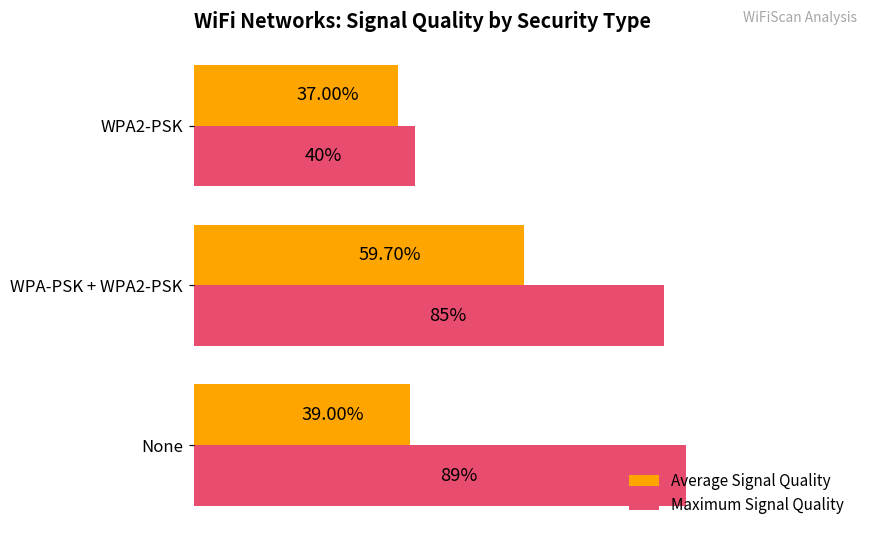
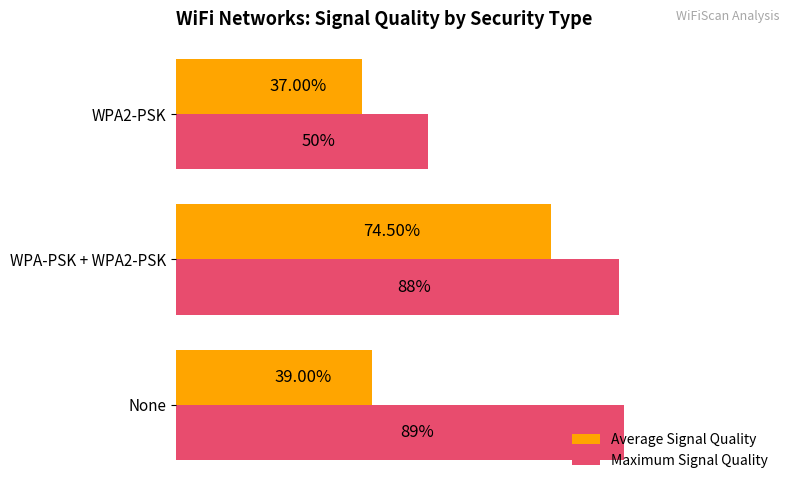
  {
    "Average Signal Quality": {
      "WPA2-PSK": "37.00%",
-     "WPA-PSK + WPA2-PSK": "59.70%",
+     "WPA-PSK + WPA2-PSK": "74.50%",
      "None": "39.00%"
    },
    "Maximum Signal Quality": {
-     "WPA2-PSK": "40%",
-     "WPA-PSK + WPA2-PSK": "85%",
+     "WPA2-PSK": "50%",
+     "WPA-PSK + WPA2-PSK": "88%",
      "None": "89%"
    }
  }
